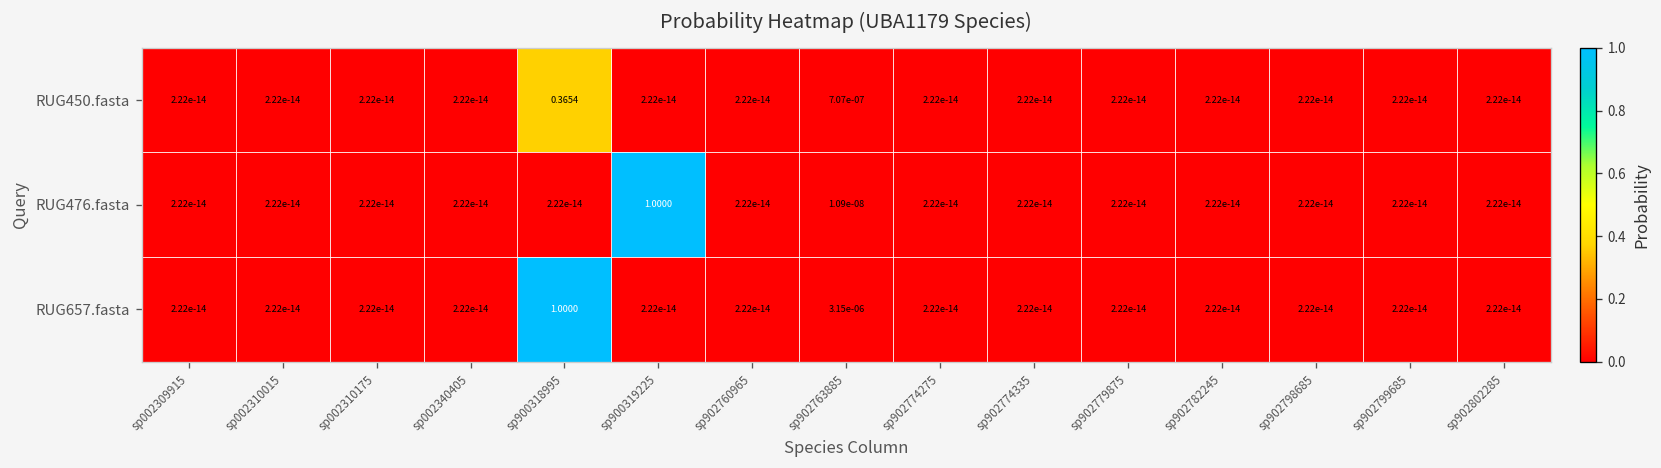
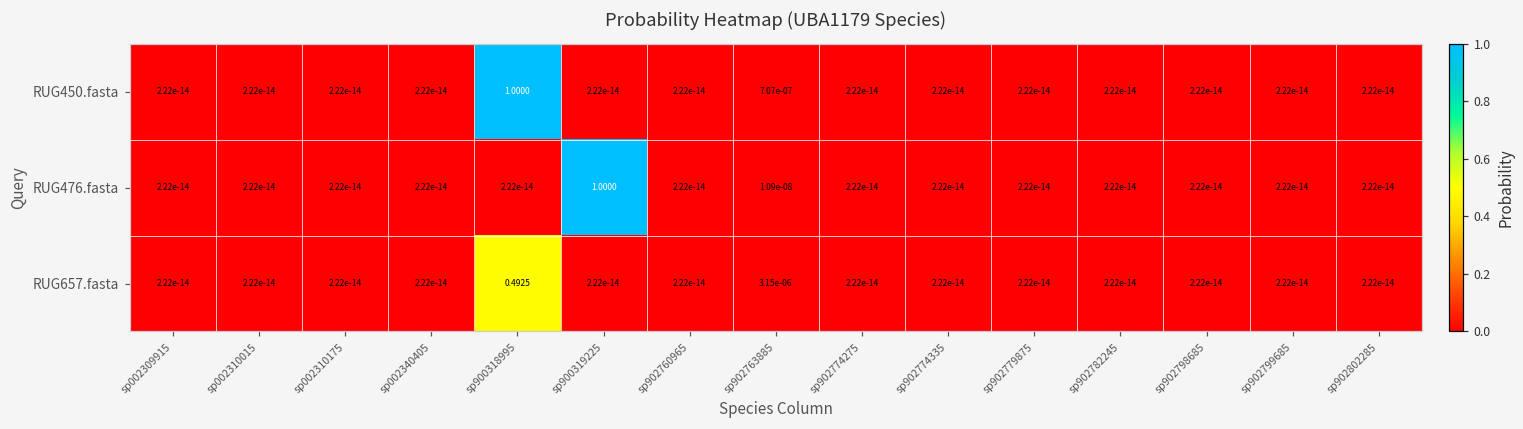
  {
    "RUG450.fasta": {
      "sp002309915": "2.22e-14",
      "sp002310015": "2.22e-14",
      "sp002310175": "2.22e-14",
      "sp002340405": "2.22e-14",
-     "sp900318995": "0.3654",
+     "sp900318995": "1.0000",
      "sp900319225": "2.22e-14",
      "sp902760965": "2.22e-14",
      "sp902763885": "7.07e-07",
      "sp902774275": "2.22e-14",
      "sp902774335": "2.22e-14",
      "sp902779875": "2.22e-14",
      "sp902782245": "2.22e-14",
      "sp902798685": "2.22e-14",
      "sp902799685": "2.22e-14",
      "sp902802285": "2.22e-14"
    },
    "RUG476.fasta": {
      "sp002309915": "2.22e-14",
      "sp002310015": "2.22e-14",
      "sp002310175": "2.22e-14",
      "sp002340405": "2.22e-14",
      "sp900318995": "2.22e-14",
      "sp900319225": "1.0000",
      "sp902760965": "2.22e-14",
      "sp902763885": "1.09e-08",
      "sp902774275": "2.22e-14",
      "sp902774335": "2.22e-14",
      "sp902779875": "2.22e-14",
      "sp902782245": "2.22e-14",
      "sp902798685": "2.22e-14",
      "sp902799685": "2.22e-14",
      "sp902802285": "2.22e-14"
    },
    "RUG657.fasta": {
      "sp002309915": "2.22e-14",
      "sp002310015": "2.22e-14",
      "sp002310175": "2.22e-14",
      "sp002340405": "2.22e-14",
-     "sp900318995": "1.0000",
+     "sp900318995": "0.4925",
      "sp900319225": "2.22e-14",
      "sp902760965": "2.22e-14",
      "sp902763885": "3.15e-06",
      "sp902774275": "2.22e-14",
      "sp902774335": "2.22e-14",
      "sp902779875": "2.22e-14",
      "sp902782245": "2.22e-14",
      "sp902798685": "2.22e-14",
      "sp902799685": "2.22e-14",
      "sp902802285": "2.22e-14"
    }
  }
